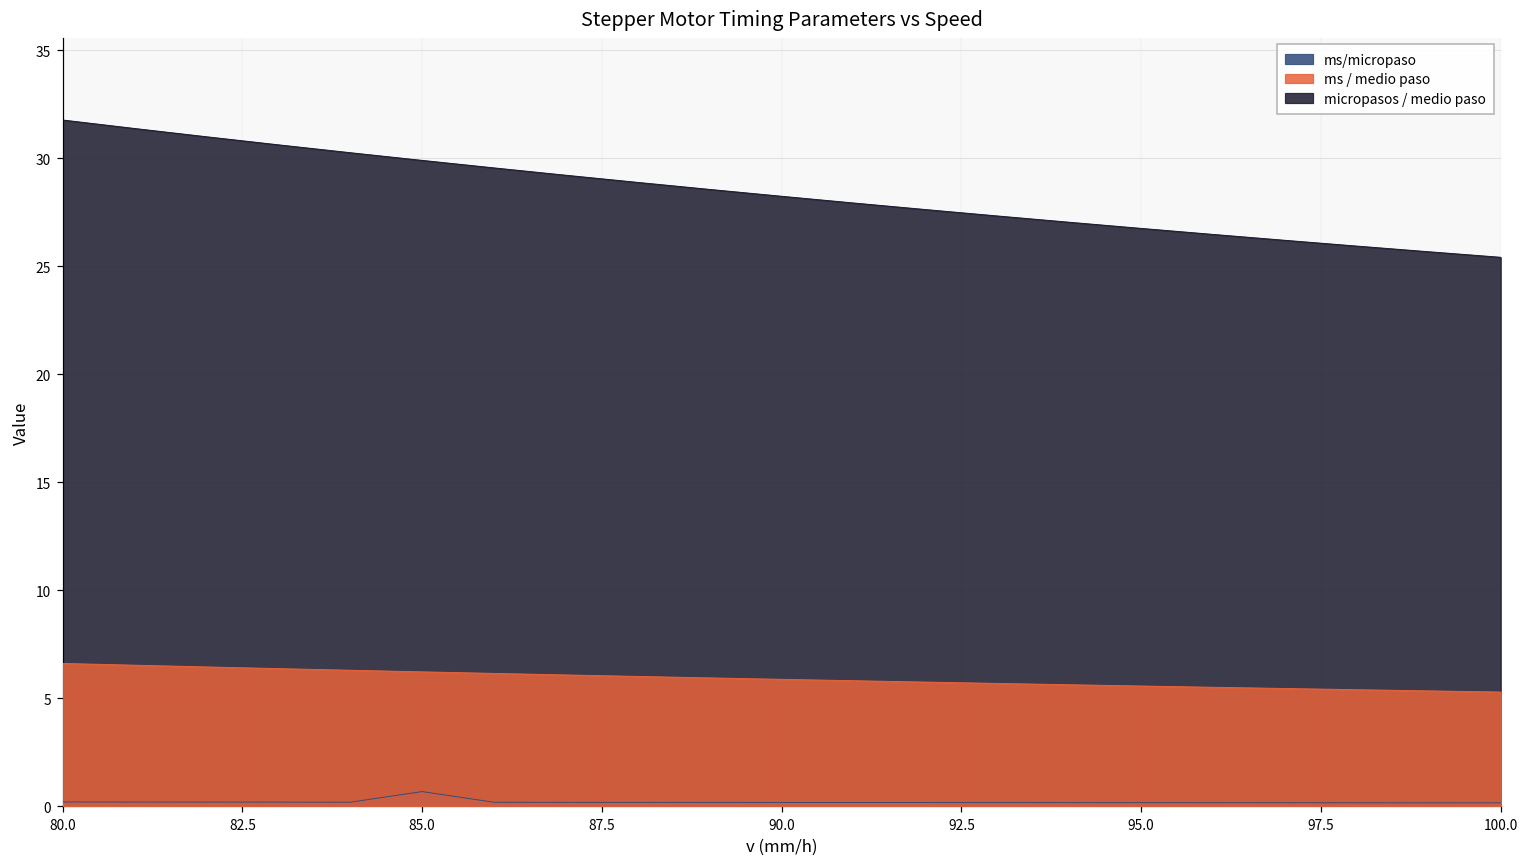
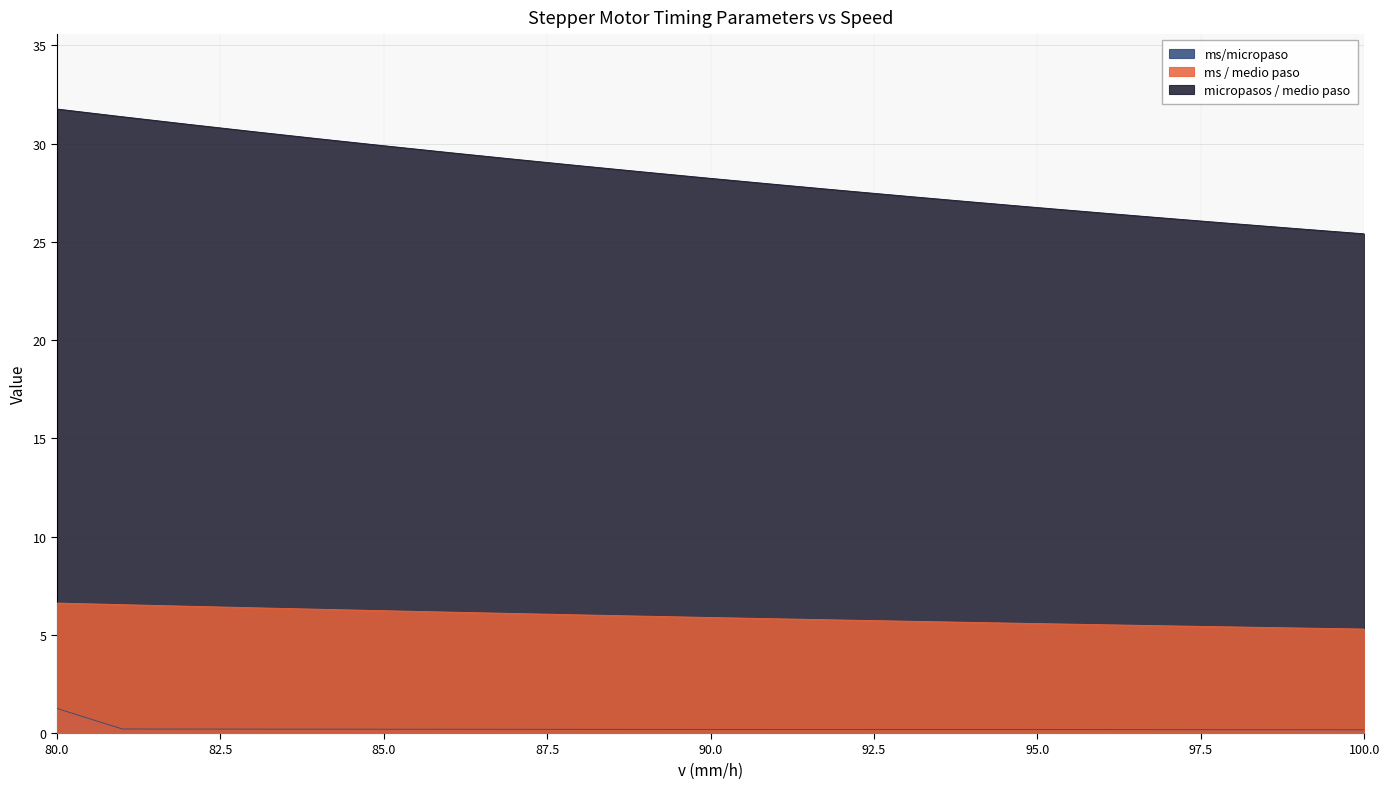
  {
    "ms/micropaso": {
-     "80.0": 0.2,
-     "85.0": 0.7,
+     "80.0": 1.3,
+     "85.0": 0.2,
      "90.0": 0.2,
      "95.0": 0.2,
      "100.0": 0.2
    },
    "ms / medio paso": {
      "80.0": 6.6,
      "85.0": 6.2,
      "90.0": 5.9,
      "95.0": 5.6,
      "100.0": 5.3
    },
    "micropasos / medio paso": {
      "80.0": 31.8,
      "85.0": 29.9,
      "90.0": 28.2,
      "95.0": 26.7,
      "100.0": 25.4
    }
  }
